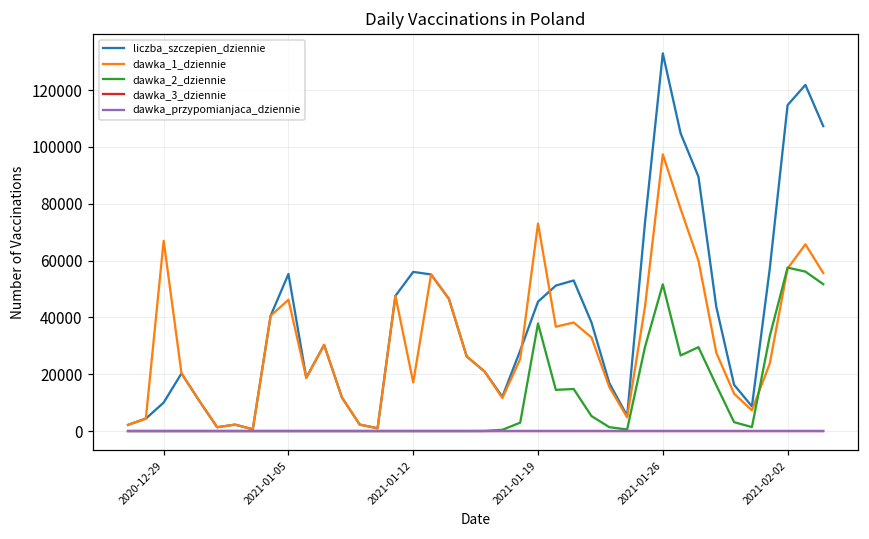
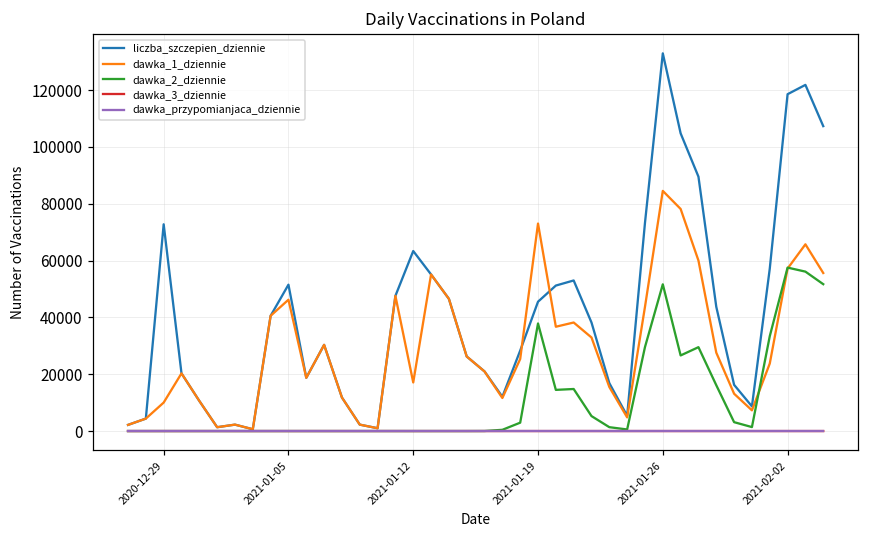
  {
    "liczba_szczepien_dziennie": {
-     "2020-12-29": 10000,
-     "2021-01-05": 55000,
-     "2021-01-12": 56000,
+     "2020-12-29": 73000,
+     "2021-01-05": 52000,
+     "2021-01-12": 63000,
      "2021-01-19": 46000,
      "2021-01-26": 133000,
-     "2021-02-02": 115000
+     "2021-02-02": 119000
    },
    "dawka_1_dziennie": {
-     "2020-12-29": 67000,
+     "2020-12-29": 10000,
      "2021-01-05": 46000,
      "2021-01-12": 17000,
      "2021-01-19": 73000,
-     "2021-01-26": 97000
+     "2021-01-26": 85000
    },
    "dawka_2_dziennie": {
      "2021-01-19": 38000,
      "2021-01-26": 52000
    },
    "dawka_przypomianjaca_dziennie": {
      "2021-01-19": 0,
      "2021-01-26": 0,
      "2021-02-02": 0
    }
  }
